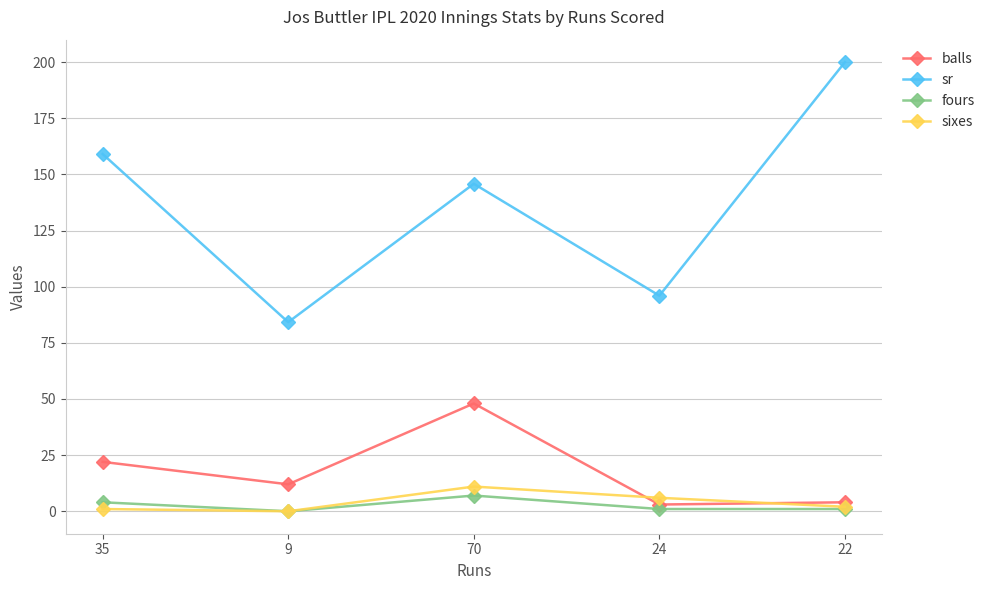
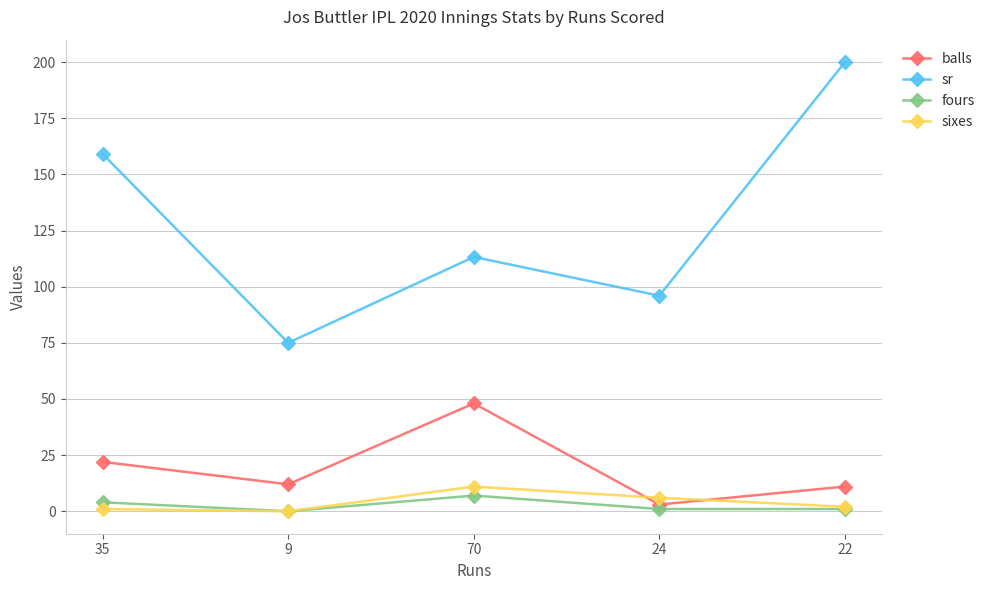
  {
    "balls": {
      "35": 22,
      "9": 12,
      "70": 48,
      "24": 3,
-     "22": 4
+     "22": 11
    },
    "sr": {
      "35": 159,
-     "9": 84,
-     "70": 146,
+     "9": 75,
+     "70": 113,
      "24": 96,
      "22": 200
    },
    "fours": {
      "35": 4,
      "70": 7,
      "24": 1
    },
    "sixes": {
      "35": 1,
      "70": 11,
      "24": 6
    }
  }
